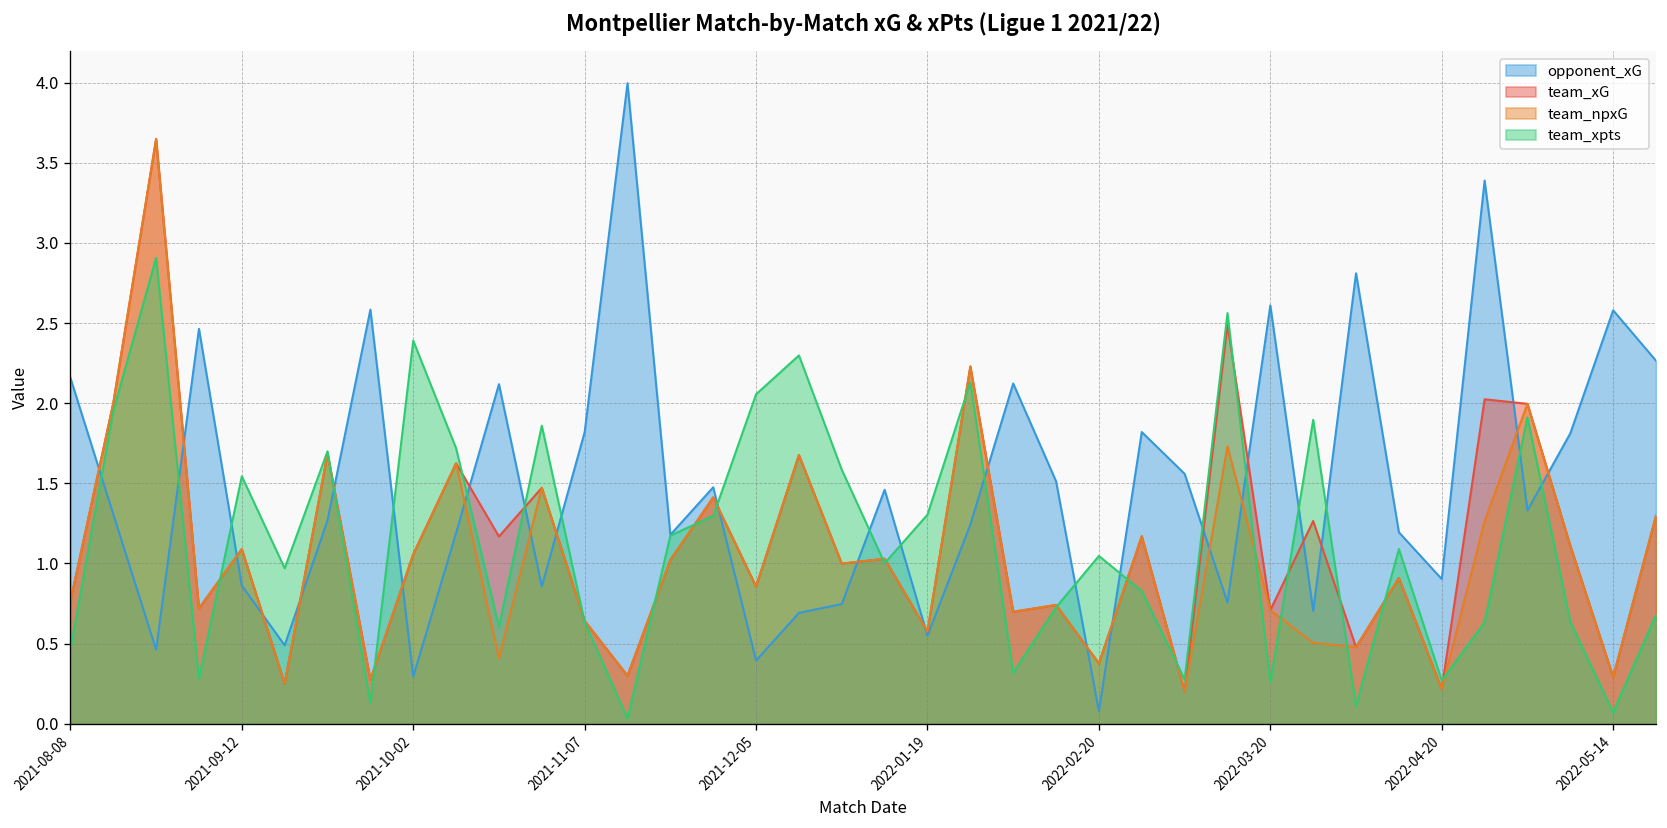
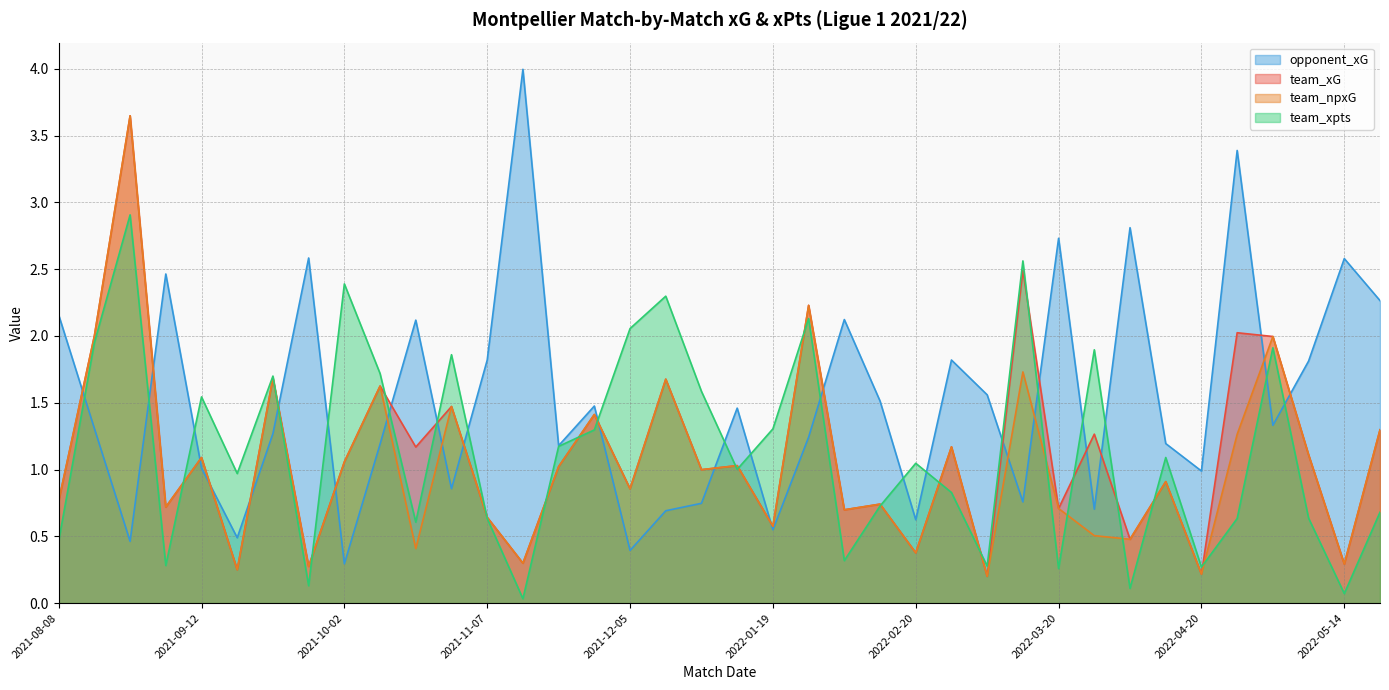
  {
    "opponent_xG": {
      "2021-08-08": 2.16,
-     "2021-09-12": 0.86,
+     "2021-09-12": 1.01,
      "2021-10-02": 0.29,
      "2021-11-07": 1.82,
      "2021-12-05": 0.39,
      "2022-01-19": 0.55,
-     "2022-02-20": 0.08,
-     "2022-03-20": 2.61,
-     "2022-04-20": 0.90,
+     "2022-02-20": 0.62,
+     "2022-03-20": 2.73,
+     "2022-04-20": 0.99,
      "2022-05-14": 2.58
    },
    "team_xpts": {
      "2021-08-08": 0.46,
      "2021-09-12": 1.54,
      "2021-10-02": 2.39,
      "2021-12-05": 2.06,
      "2022-01-19": 1.30,
      "2022-02-20": 1.05,
      "2022-03-20": 0.26,
      "2022-04-20": 0.27,
      "2022-05-14": 0.07
    }
  }
